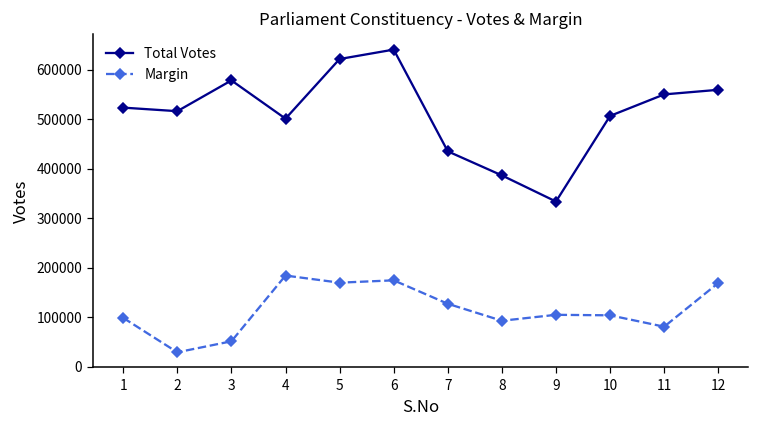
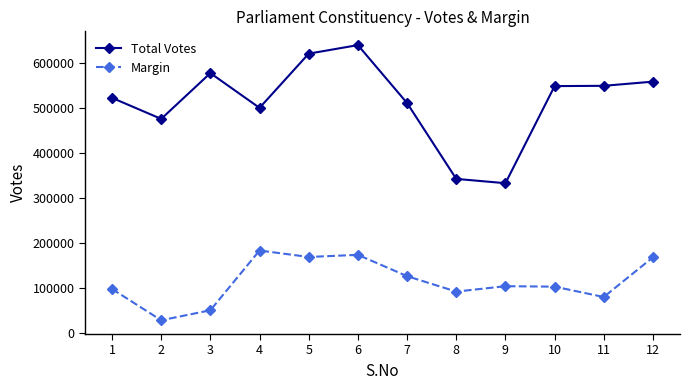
  {
    "Total Votes": {
      "1": 520000,
-     "2": 520000,
+     "2": 480000,
      "3": 580000,
      "4": 500000,
      "5": 620000,
      "6": 640000,
-     "7": 440000,
-     "8": 390000,
+     "7": 510000,
+     "8": 340000,
      "9": 330000,
-     "10": 510000,
+     "10": 550000,
      "11": 550000,
      "12": 560000
    },
    "Margin": {
      "1": 100000,
      "2": 30000,
      "3": 50000,
      "4": 180000,
      "5": 170000,
      "6": 170000,
      "7": 130000,
      "8": 90000,
      "9": 100000,
      "10": 100000,
      "11": 80000,
      "12": 170000
    }
  }
